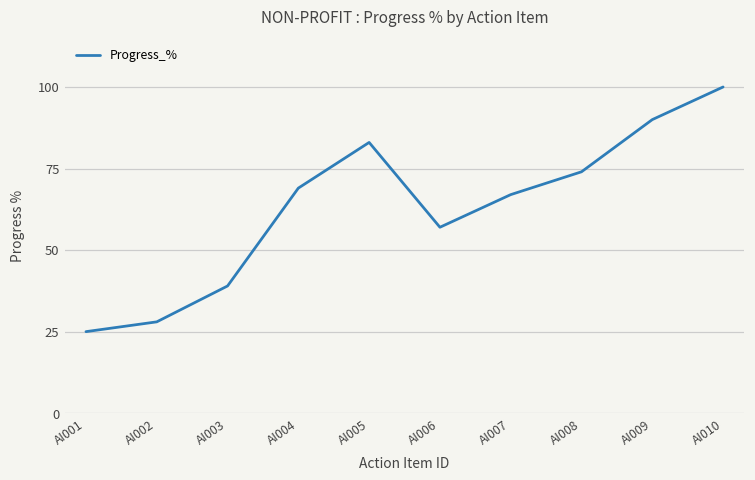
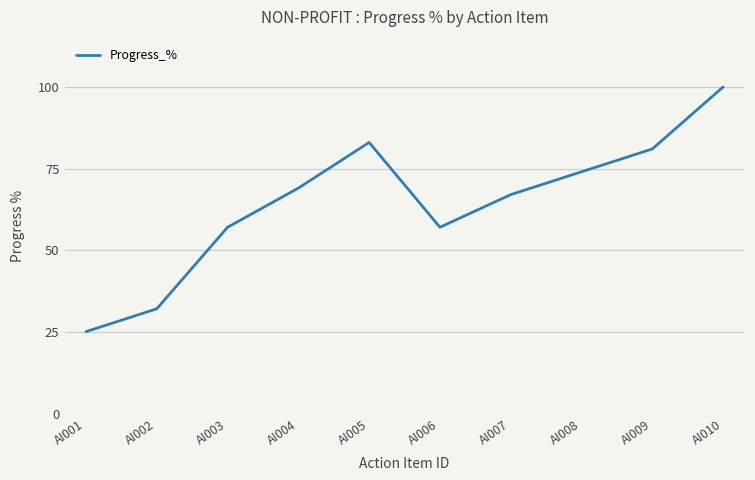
  {
    "AI001": 25,
-   "AI002": 28,
-   "AI003": 39,
+   "AI002": 32,
+   "AI003": 57,
    "AI004": 69,
    "AI005": 83,
    "AI006": 57,
    "AI007": 67,
    "AI008": 74,
-   "AI009": 90,
+   "AI009": 81,
    "AI010": 100
  }
